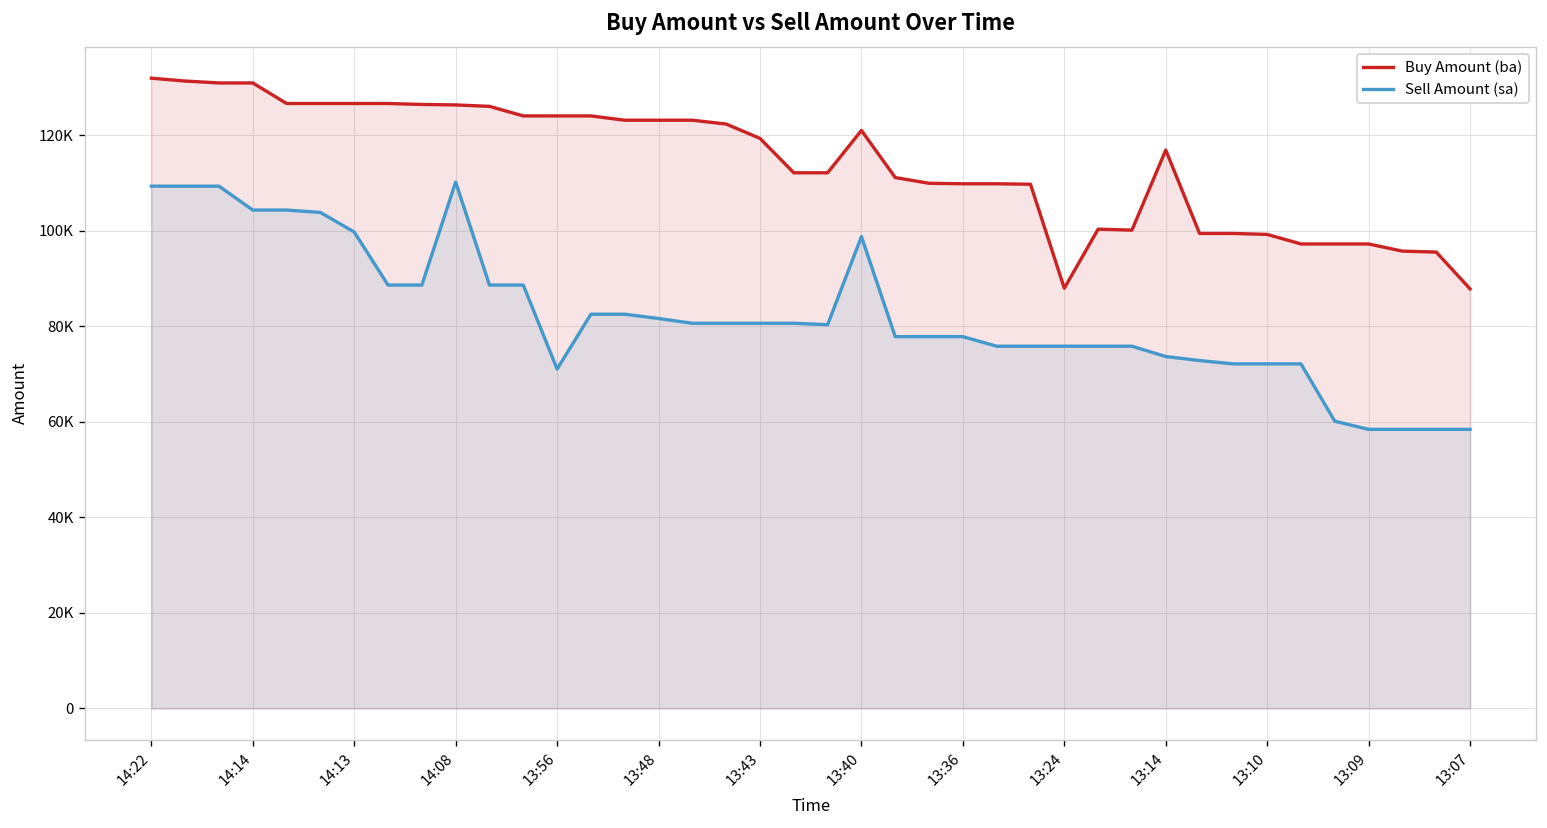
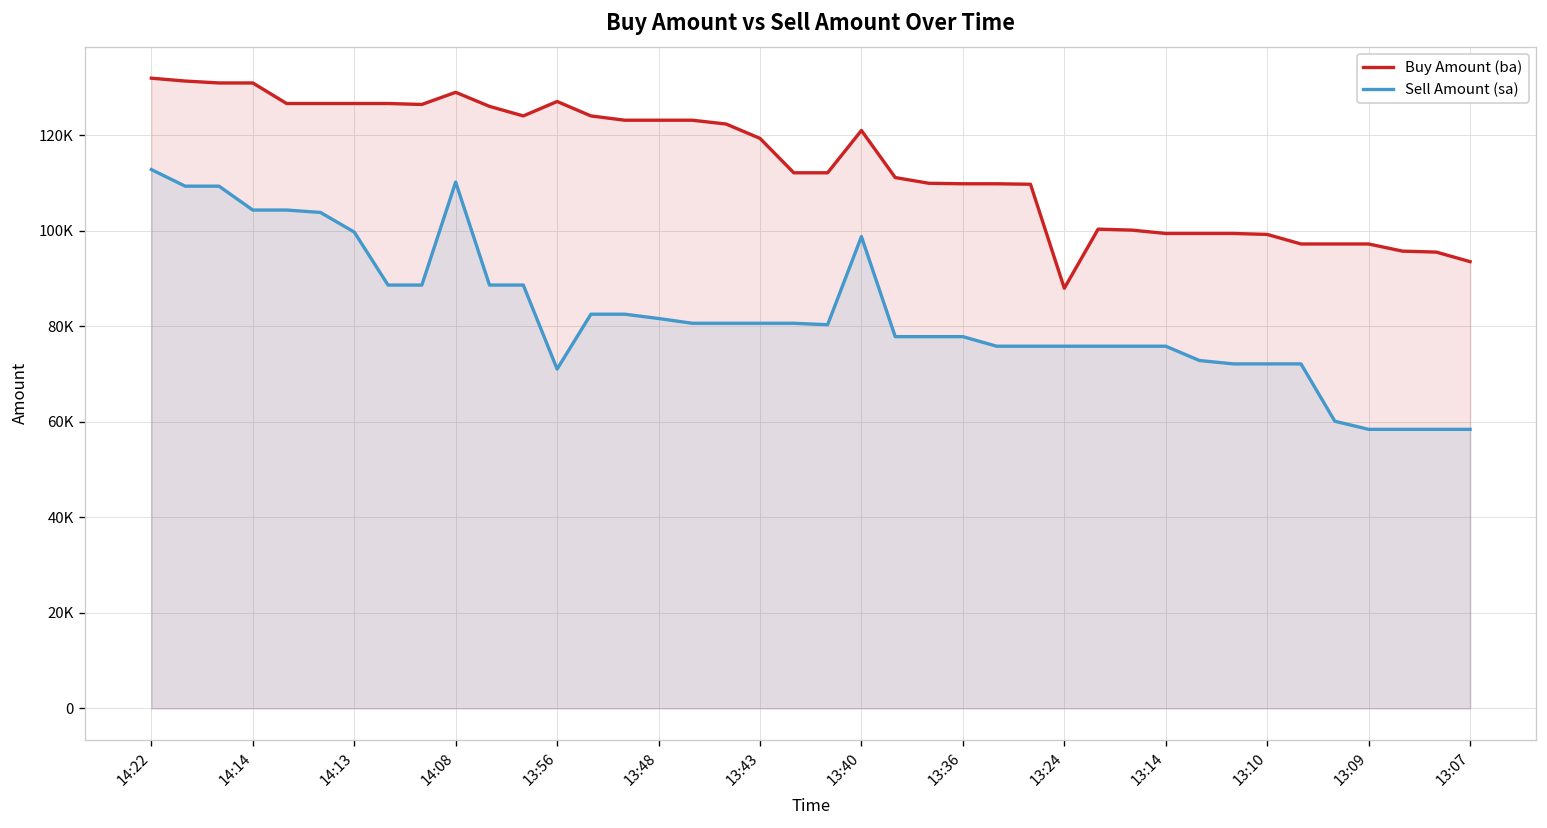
  {
    "Buy Amount (ba)": {
      "14:22": 132000,
      "14:13": 127000,
-     "14:08": 126000,
-     "13:56": 124000,
+     "14:08": 129000,
+     "13:56": 127000,
      "13:40": 121000,
      "13:24": 88000,
-     "13:14": 117000,
+     "13:14": 99000,
      "13:09": 97000,
-     "13:07": 88000
+     "13:07": 94000
    },
    "Sell Amount (sa)": {
-     "14:22": 109000,
+     "14:22": 113000,
      "14:13": 100000,
      "14:08": 110000,
      "13:56": 71000,
      "13:40": 99000,
      "13:24": 76000,
-     "13:14": 74000,
+     "13:14": 76000,
      "13:09": 58000,
      "13:07": 58000
    }
  }
